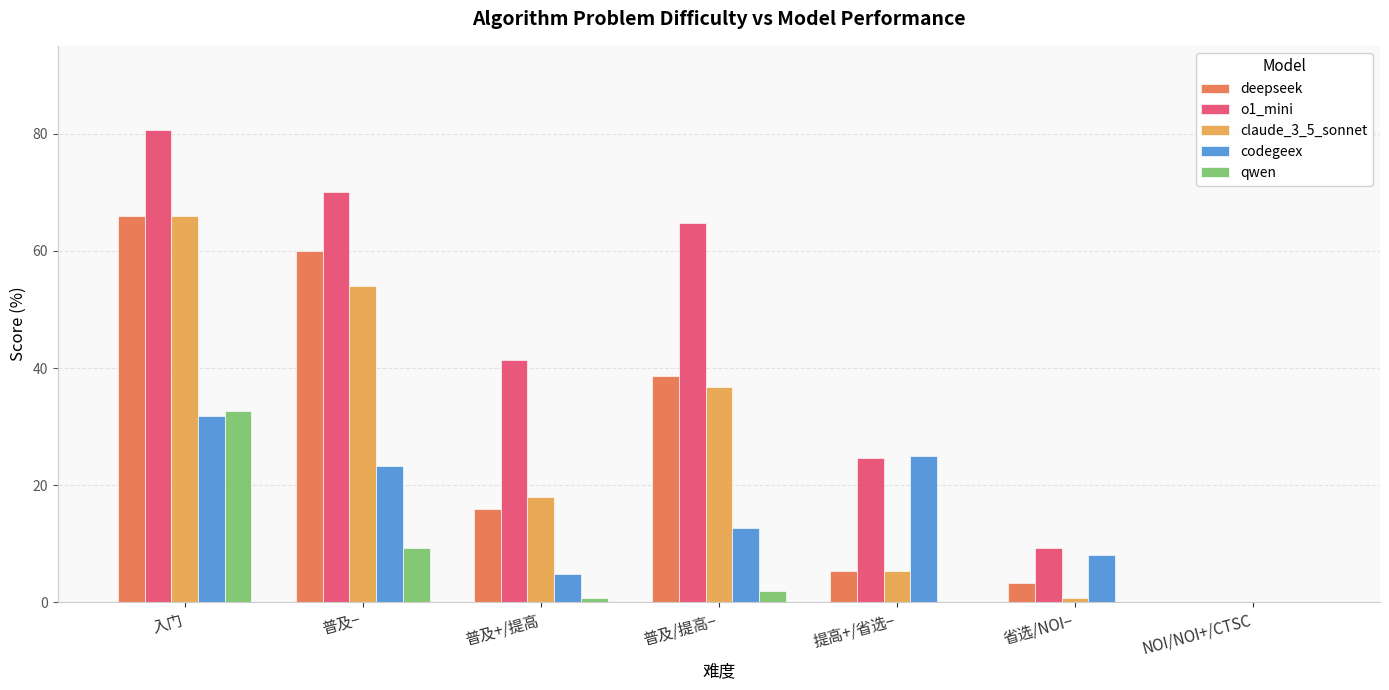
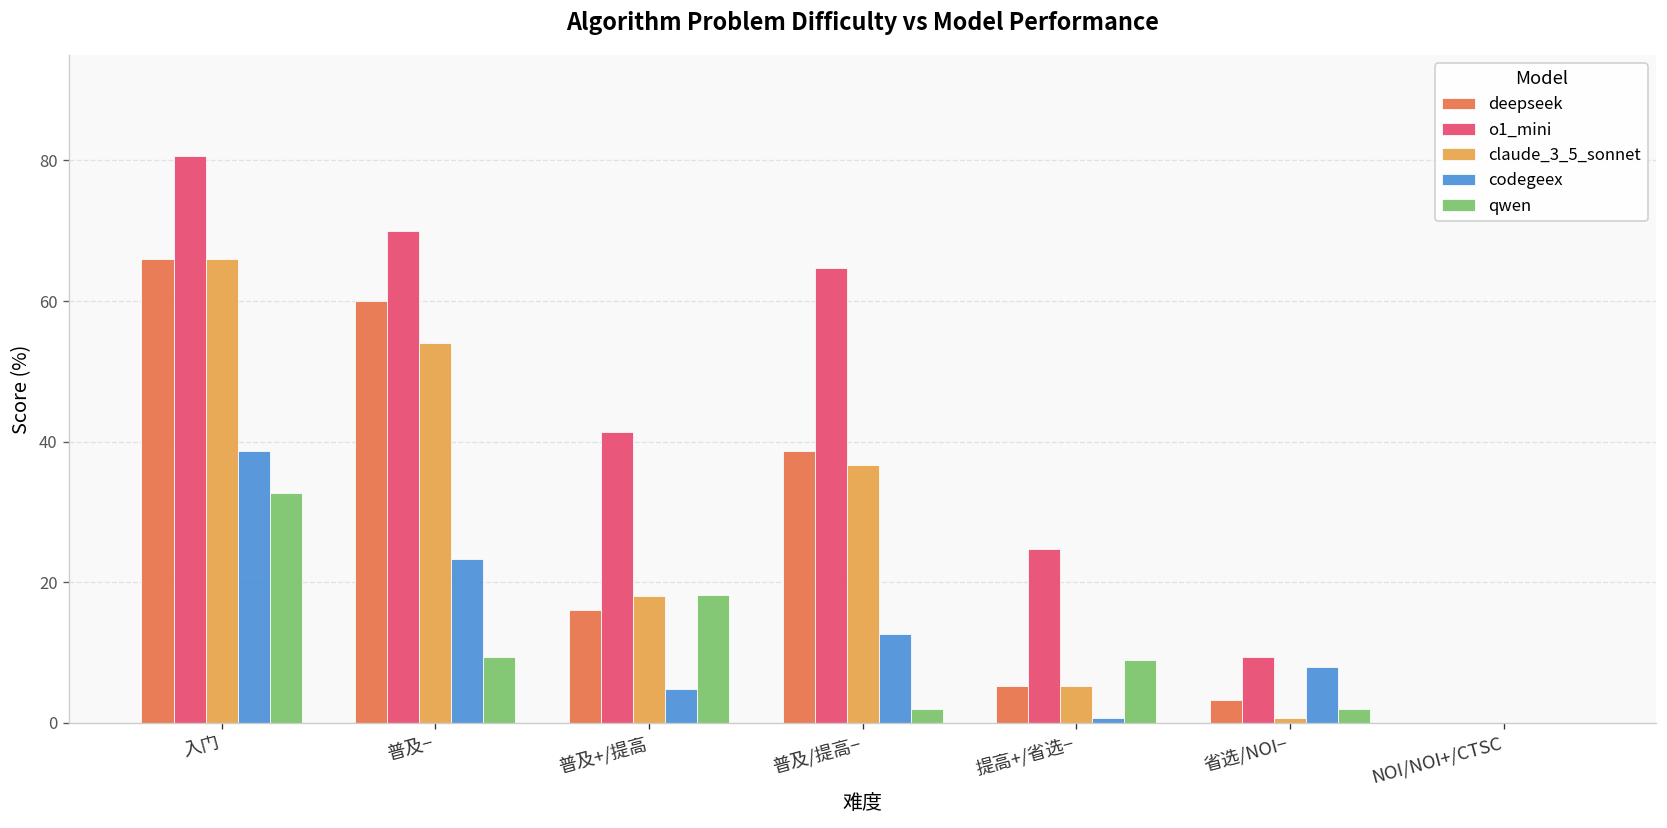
  {
    "codegeex": {
-     "入门": 32,
+     "入门": 39,
      "普及−": 23,
      "普及+/提高": 5,
      "普及/提高−": 13,
-     "提高+/省选−": 25,
+     "提高+/省选−": 1,
      "省选/NOI−": 8,
      "NOI/NOI+/CTSC": 0
    },
    "qwen": {
      "入门": 33,
      "普及−": 9,
-     "普及+/提高": 1,
+     "普及+/提高": 18,
      "普及/提高−": 2,
-     "提高+/省选−": 0,
-     "省选/NOI−": 0,
+     "提高+/省选−": 9,
+     "省选/NOI−": 2,
      "NOI/NOI+/CTSC": 0
    }
  }
